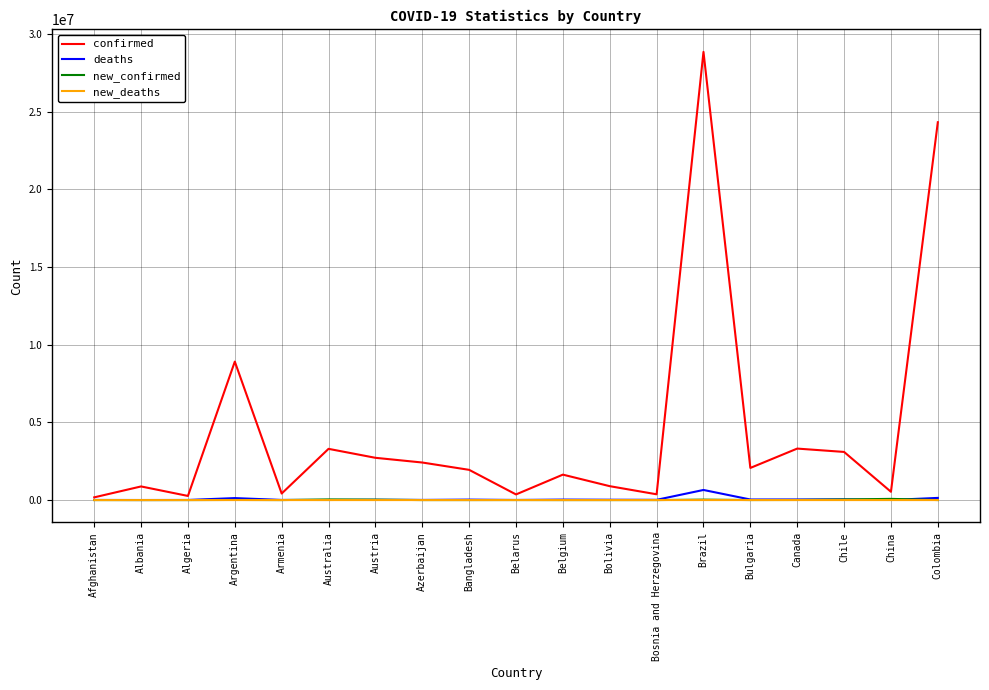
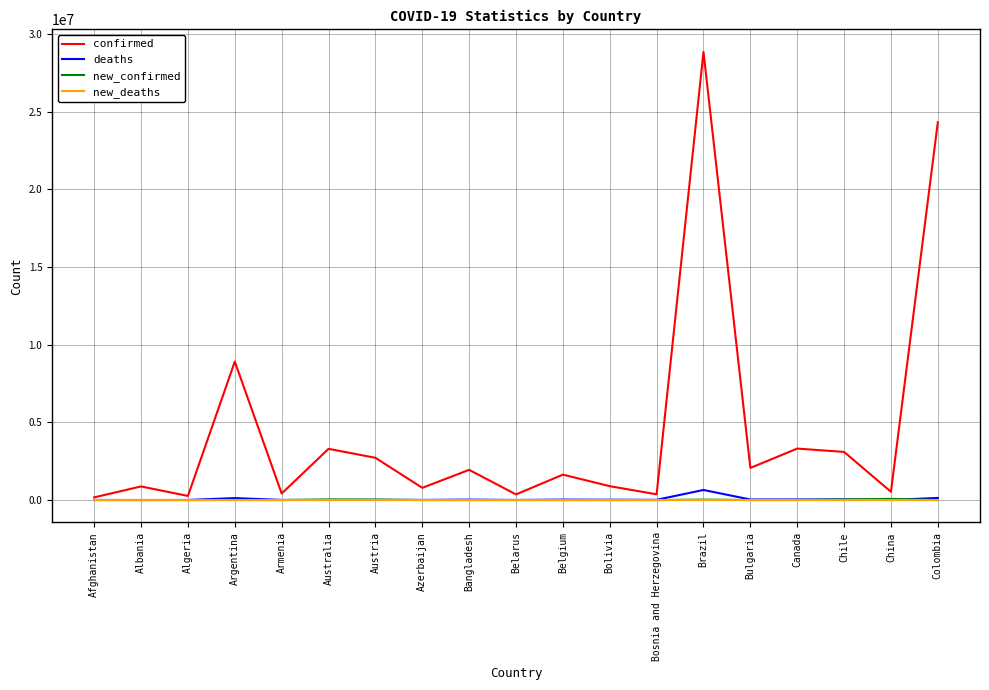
  {
    "confirmed": {
      "Albania": 900000,
      "Algeria": 300000,
      "Argentina": 8900000,
      "Armenia": 400000,
      "Australia": 3300000,
      "Austria": 2700000,
-     "Azerbaijan": 2400000,
+     "Azerbaijan": 800000,
      "Bangladesh": 1900000,
      "Belarus": 400000,
      "Belgium": 1600000,
      "Bolivia": 900000,
      "Bosnia and Herzegovina": 400000,
      "Brazil": 28800000,
      "Bulgaria": 2100000,
      "Canada": 3300000,
      "Chile": 3100000,
      "China": 500000,
      "Colombia": 24300000
    },
    "deaths": {
      "Brazil": 700000
    }
  }
